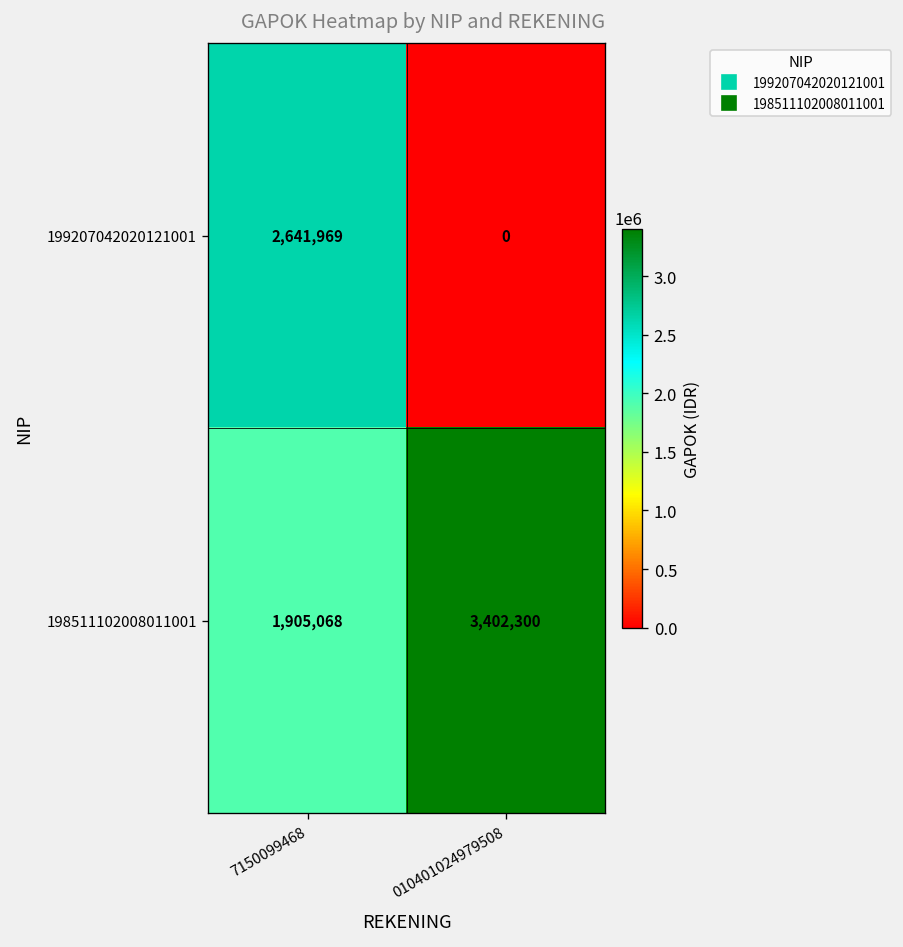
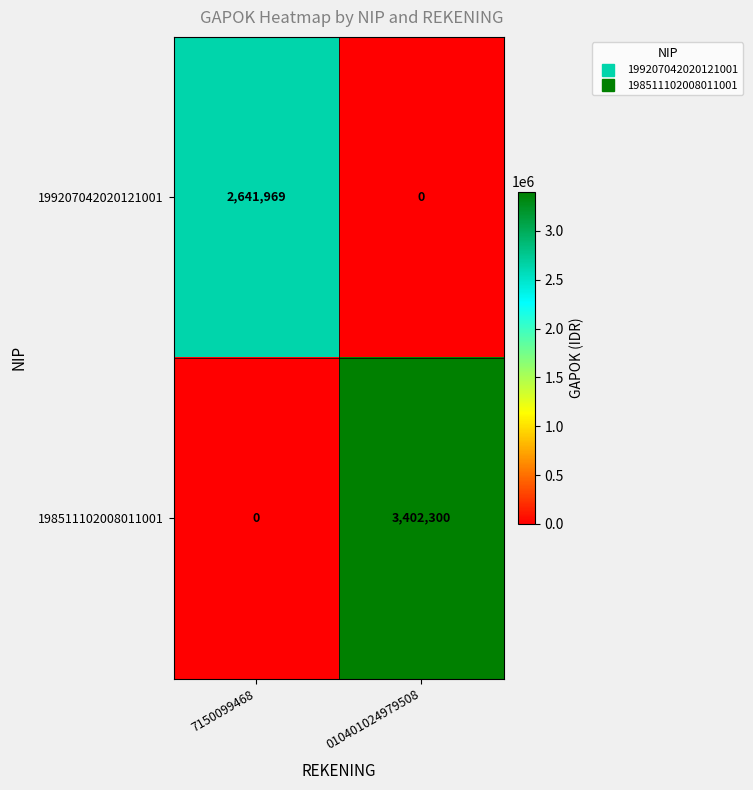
  {
    "199207042020121001": {
      "7150099468": "2,641,969",
      "010401024979508": "0"
    },
    "198511102008011001": {
-     "7150099468": "1,905,068",
+     "7150099468": "0",
      "010401024979508": "3,402,300"
    }
  }
